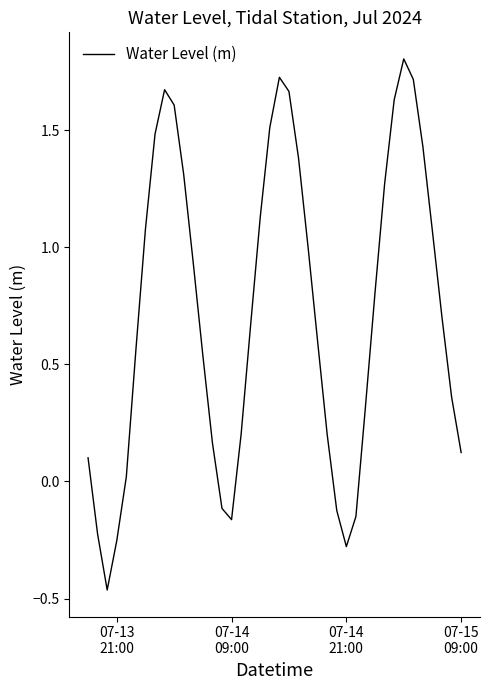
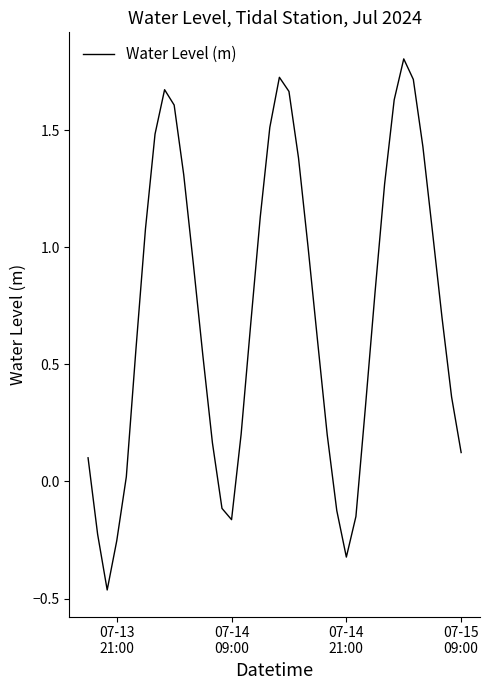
  {
    "07-13 21:00": -0.25,
    "07-14 09:00": -0.16,
-   "07-14 21:00": -0.28,
+   "07-14 21:00": -0.32,
    "07-15 09:00": 0.12
  }
